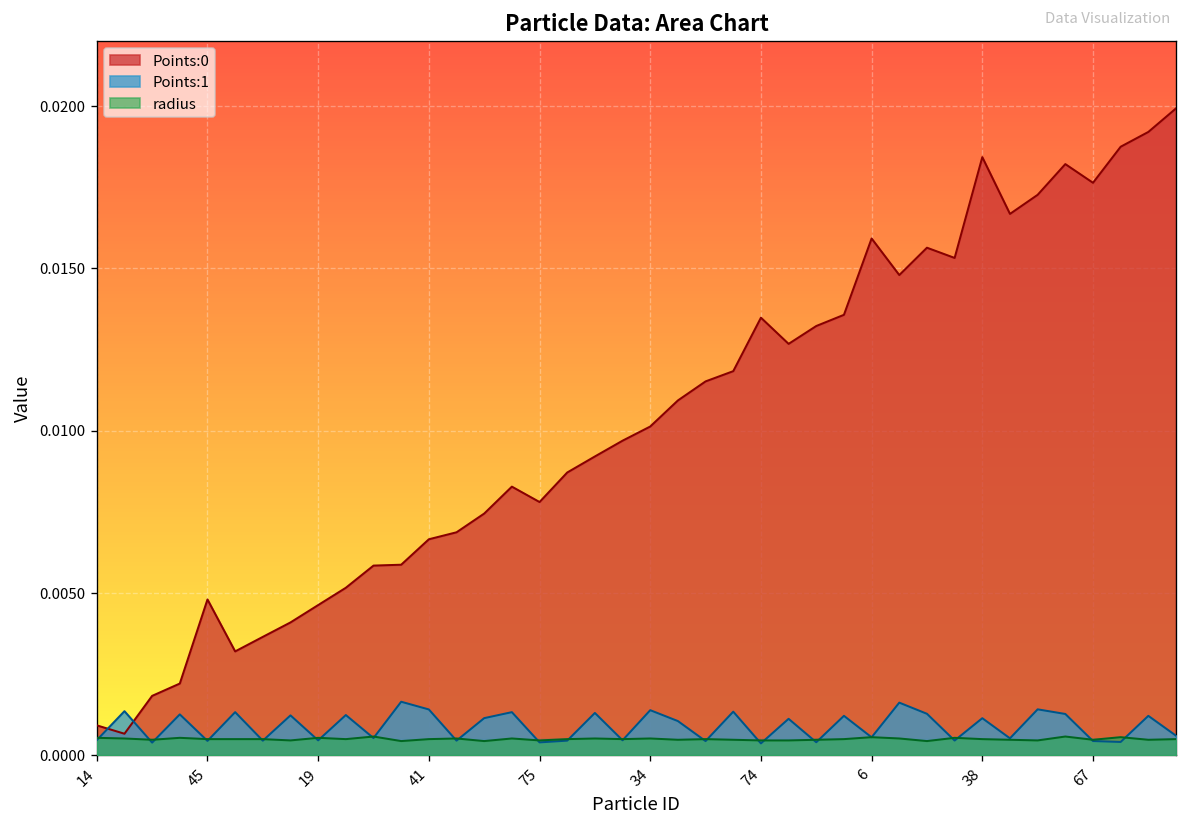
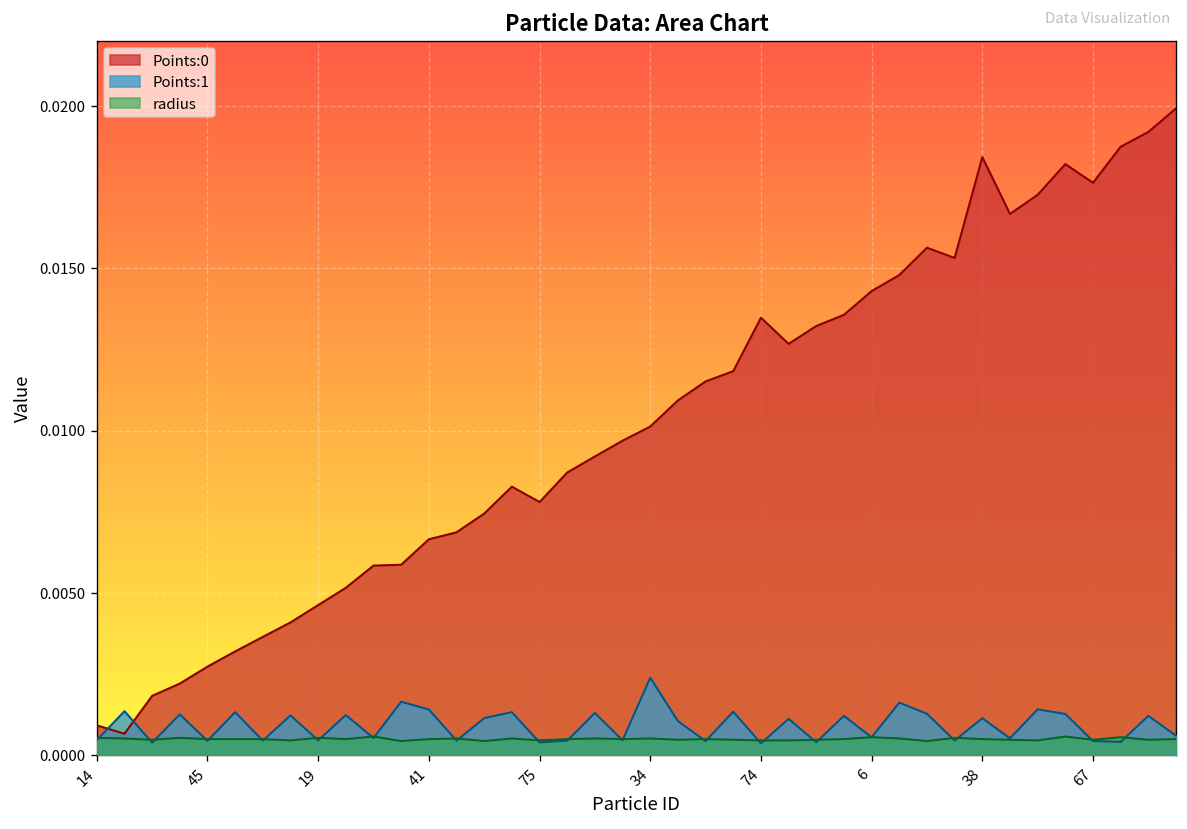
  {
    "Points:0": {
      "14": 0.0009,
-     "45": 0.0048,
+     "45": 0.0027,
      "19": 0.0046,
      "41": 0.0067,
      "75": 0.0078,
      "34": 0.0101,
      "74": 0.0135,
-     "6": 0.0159,
+     "6": 0.0143,
      "38": 0.0184,
      "67": 0.0176
    },
    "Points:1": {
      "41": 0.0014,
-     "34": 0.0014,
+     "34": 0.0024,
      "38": 0.0011
    },
    "radius": {
      "34": 0.0005
    }
  }
